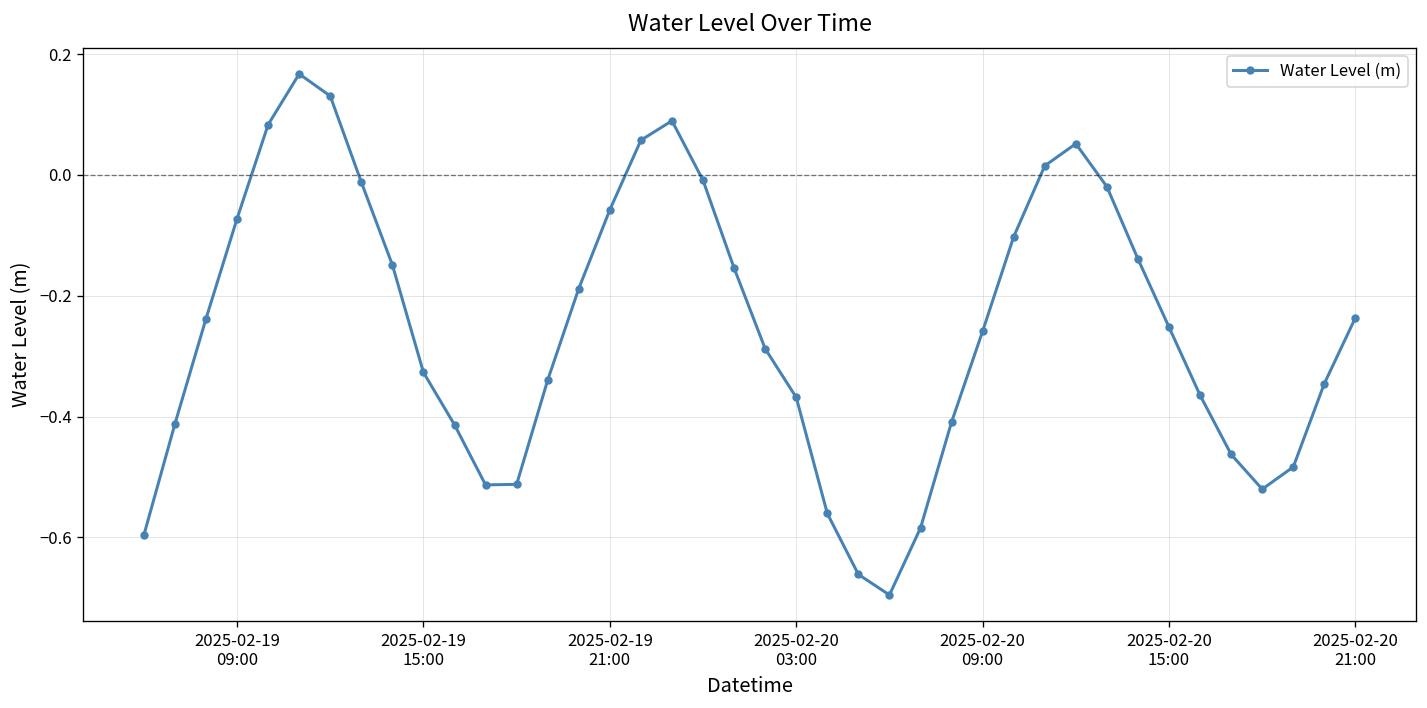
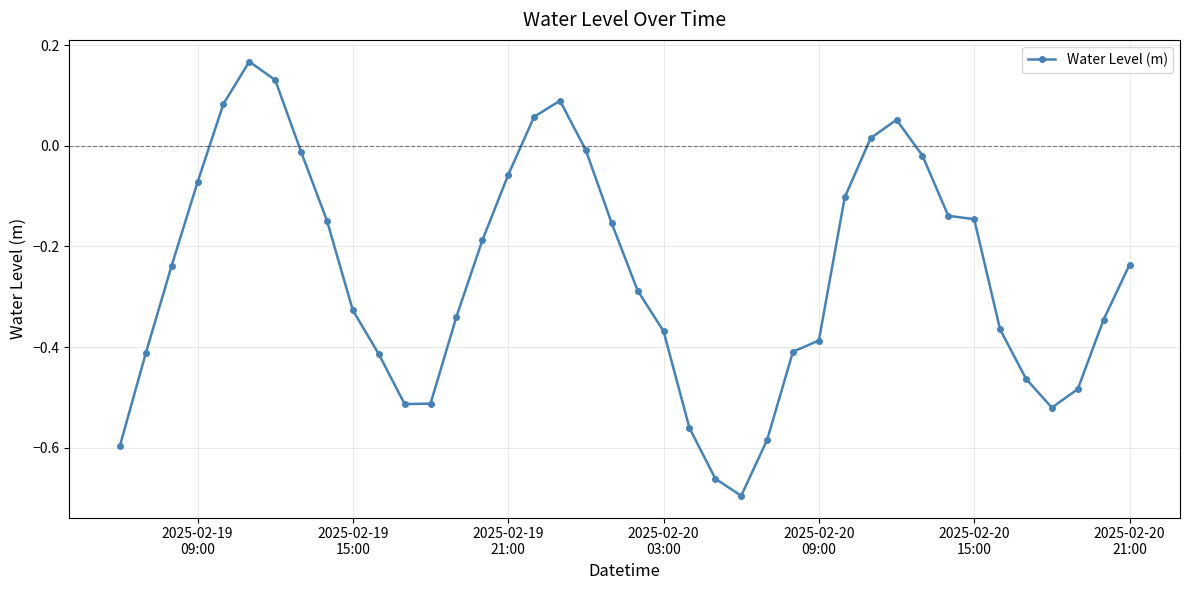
  {
    "2025-02-19 09:00": -0.07,
    "2025-02-19 15:00": -0.33,
    "2025-02-19 21:00": -0.06,
    "2025-02-20 03:00": -0.37,
-   "2025-02-20 09:00": -0.26,
-   "2025-02-20 15:00": -0.25,
+   "2025-02-20 09:00": -0.39,
+   "2025-02-20 15:00": -0.15,
    "2025-02-20 21:00": -0.24
  }
